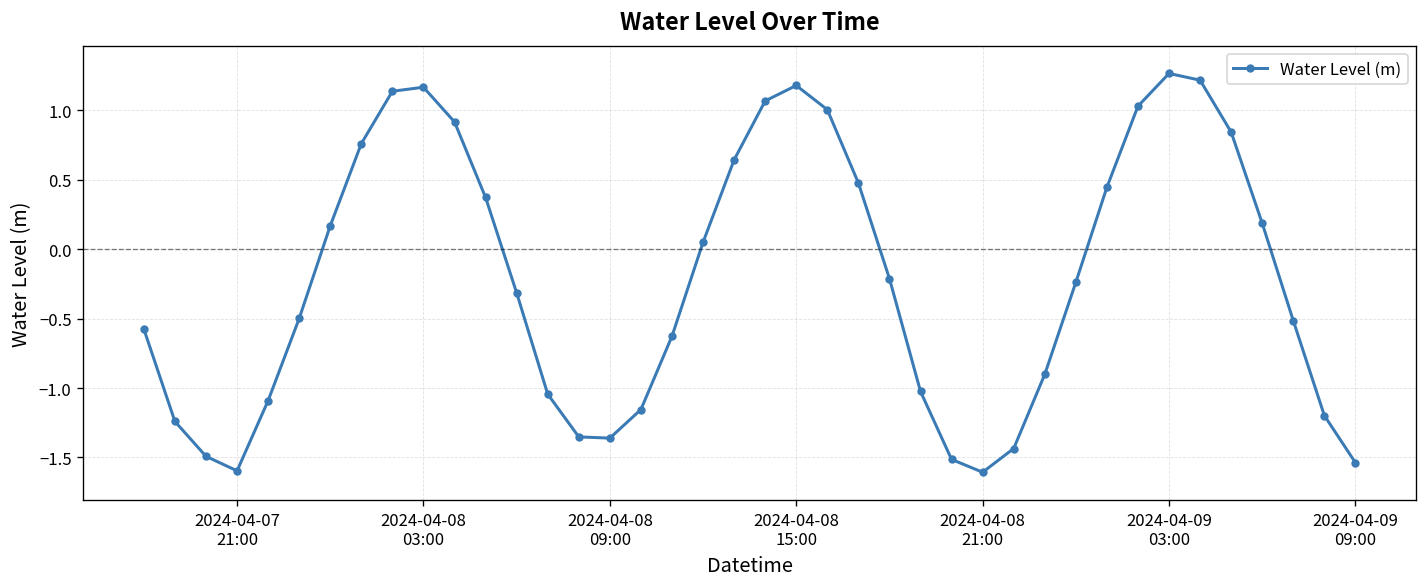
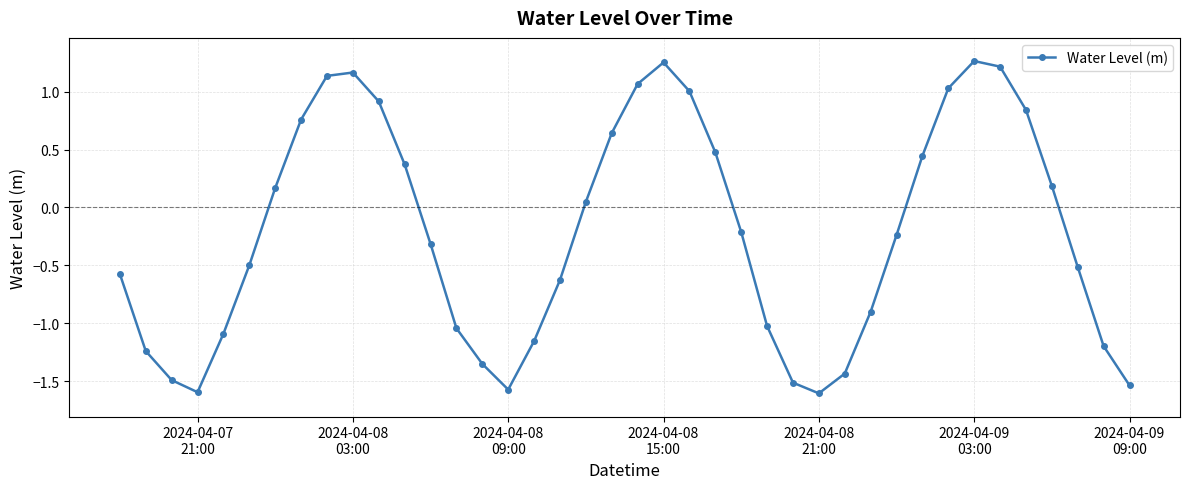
  {
    "2024-04-07 21:00": -1.60,
    "2024-04-08 03:00": 1.17,
-   "2024-04-08 09:00": -1.36,
-   "2024-04-08 15:00": 1.18,
+   "2024-04-08 09:00": -1.57,
+   "2024-04-08 15:00": 1.25,
    "2024-04-08 21:00": -1.61,
    "2024-04-09 03:00": 1.26,
    "2024-04-09 09:00": -1.54
  }
